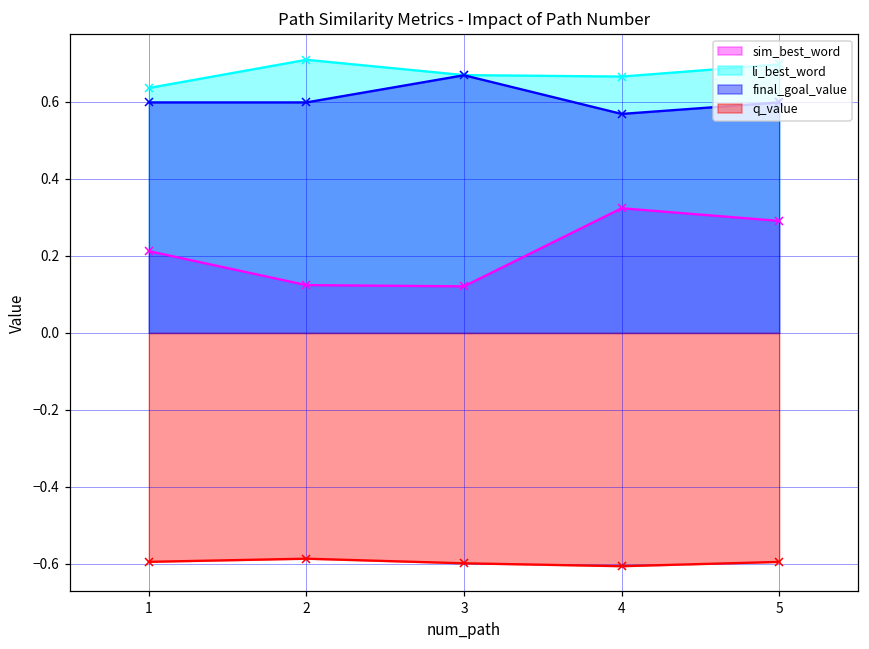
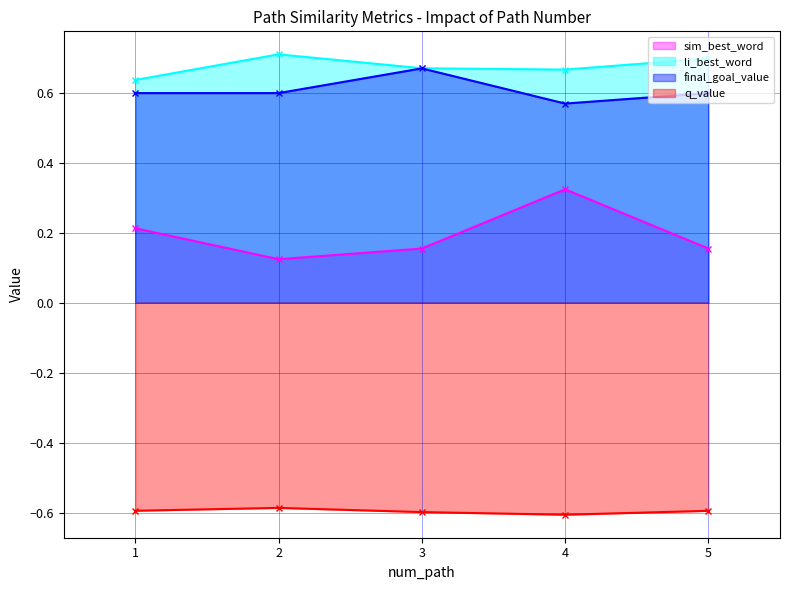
  {
    "sim_best_word": {
      "1": 0.21,
      "2": 0.12,
-     "3": 0.12,
+     "3": 0.15,
      "4": 0.32,
-     "5": 0.29
+     "5": 0.15
    },
    "li_best_word": {
      "1": 0.64,
      "2": 0.71,
      "4": 0.67
    },
    "final_goal_value": {
      "1": 0.60,
      "2": 0.60,
      "4": 0.57
    }
  }
